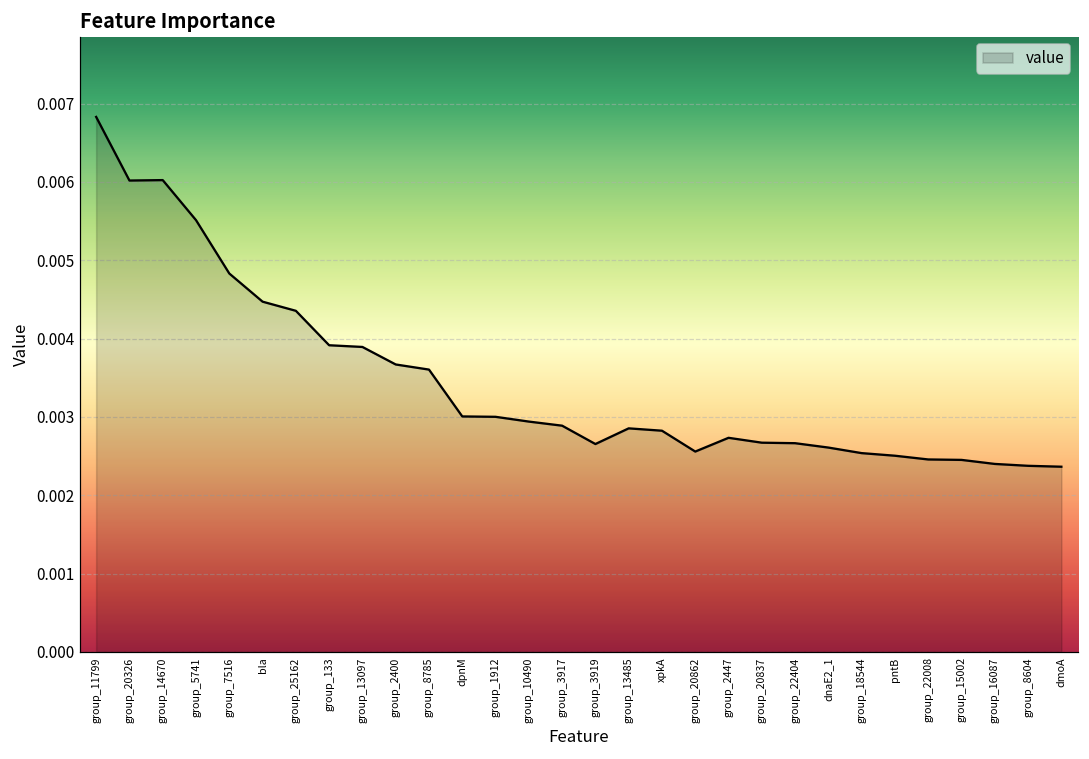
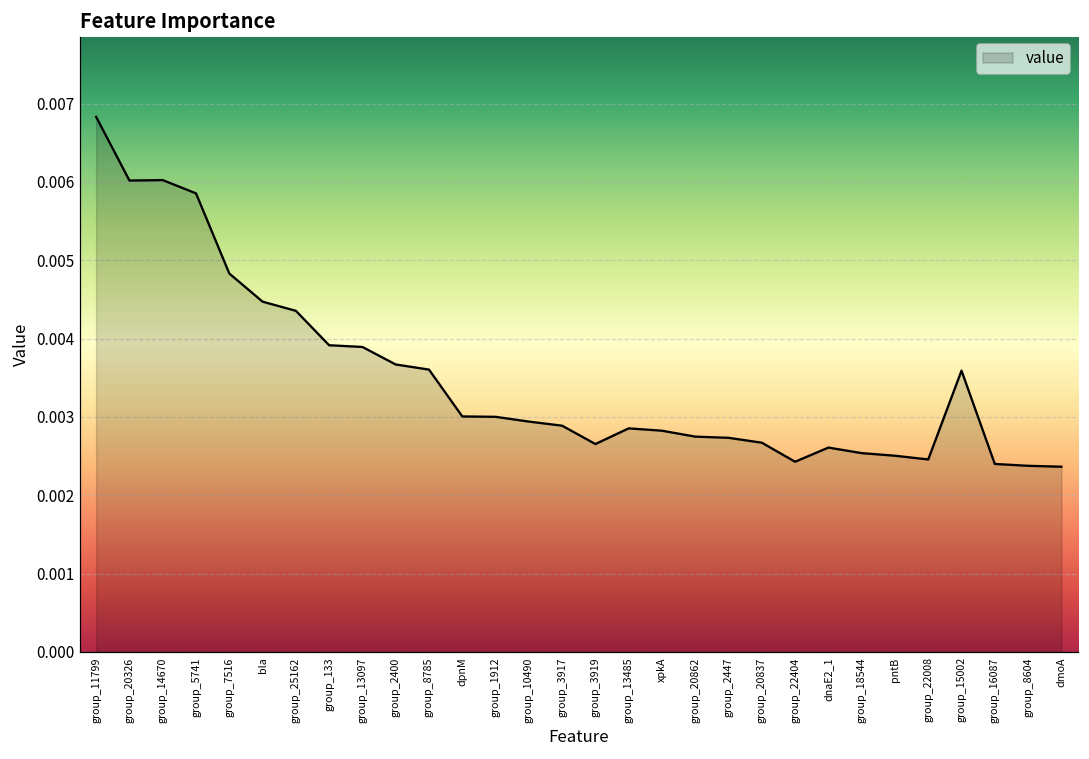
  {
    "group_11799": 0.0068,
    "group_20326": 0.0060,
    "group_14670": 0.0060,
-   "group_5741": 0.0055,
+   "group_5741": 0.0059,
    "group_7516": 0.0048,
    "bla": 0.0045,
    "group_25162": 0.0044,
    "group_133": 0.0039,
    "group_13097": 0.0039,
    "group_2400": 0.0037,
    "group_8785": 0.0036,
    "dpnM": 0.0030,
    "group_1912": 0.0030,
    "group_10490": 0.0029,
    "group_3917": 0.0029,
    "group_3919": 0.0027,
    "group_13485": 0.0029,
    "xpkA": 0.0028,
-   "group_20862": 0.0026,
+   "group_20862": 0.0027,
    "group_2447": 0.0027,
    "group_20837": 0.0027,
-   "group_22404": 0.0027,
+   "group_22404": 0.0024,
    "dnaE2_1": 0.0026,
    "group_18544": 0.0025,
    "pntB": 0.0025,
    "group_22008": 0.0025,
-   "group_15002": 0.0025,
+   "group_15002": 0.0036,
    "group_16087": 0.0024,
    "group_8604": 0.0024,
    "dmoA": 0.0024
  }
